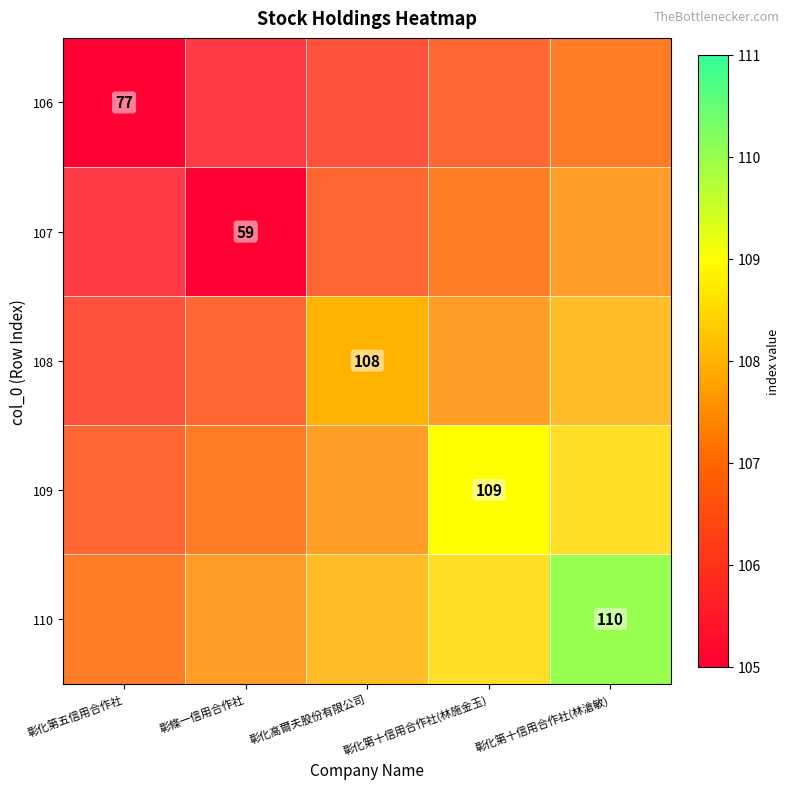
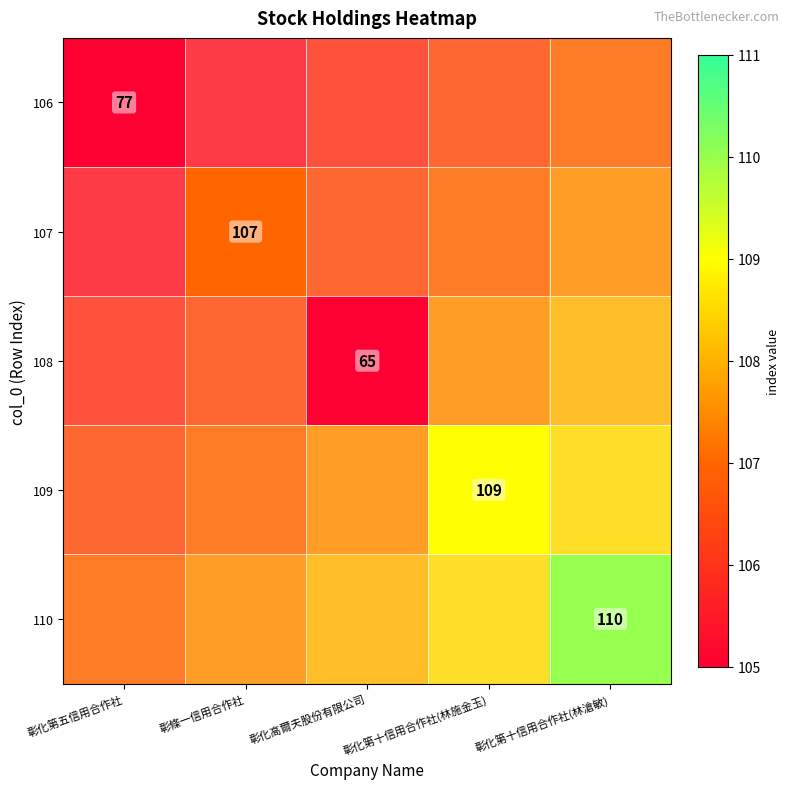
  {
    "107": {
-     "彰條一信用合作社": 59
+     "彰條一信用合作社": 107
    },
    "108": {
-     "彰化高爾夫股份有限公司": 108
+     "彰化高爾夫股份有限公司": 65
    }
  }
